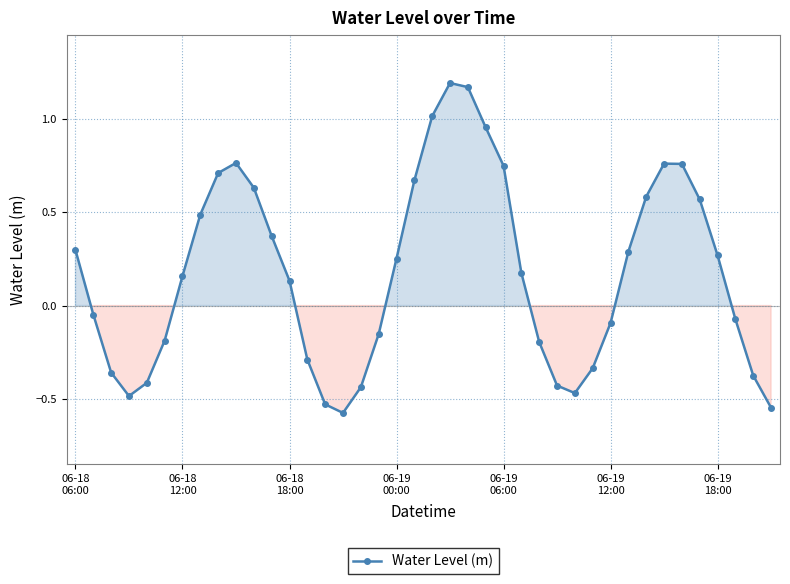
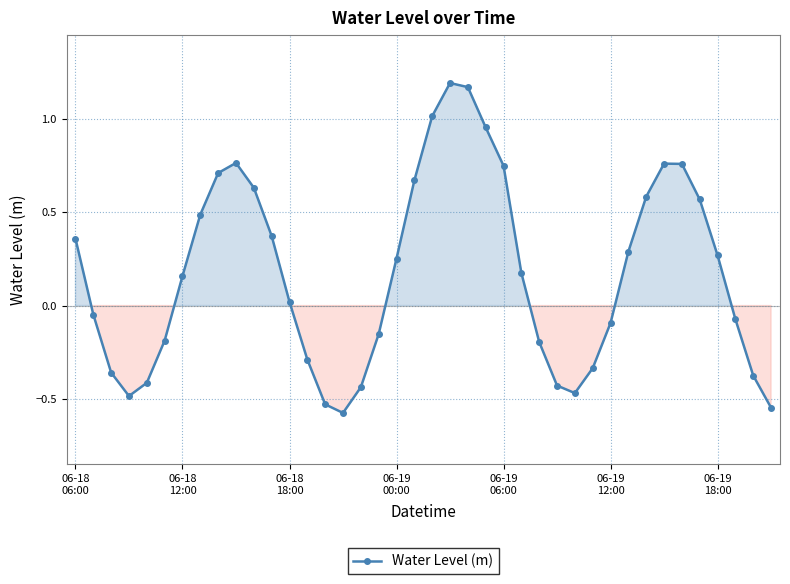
  {
-   "06-18 06:00": 0.30,
+   "06-18 06:00": 0.36,
    "06-18 12:00": 0.16,
-   "06-18 18:00": 0.13,
+   "06-18 18:00": 0.02,
    "06-19 00:00": 0.25,
    "06-19 06:00": 0.75,
    "06-19 12:00": -0.09,
    "06-19 18:00": 0.27
  }
